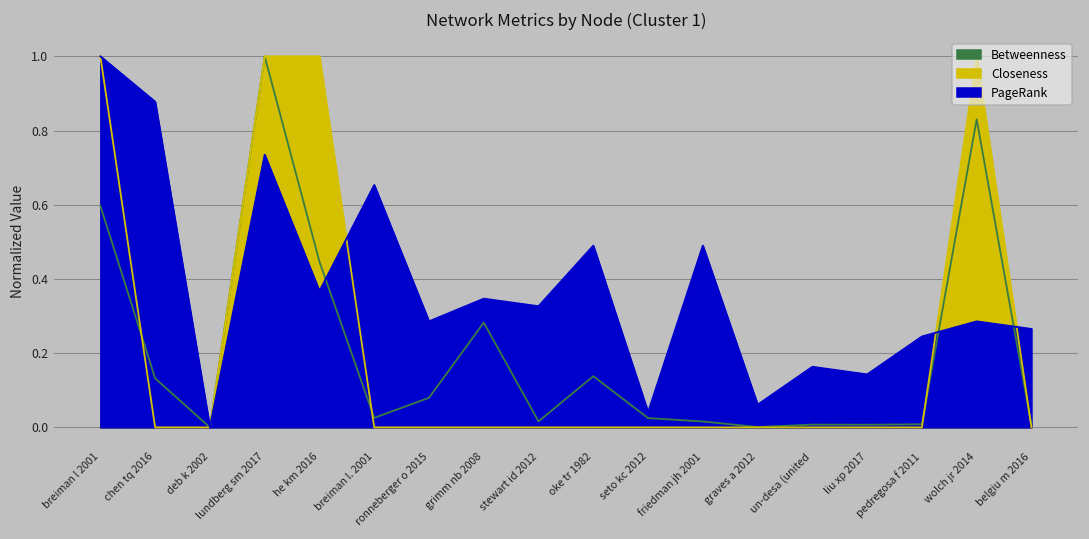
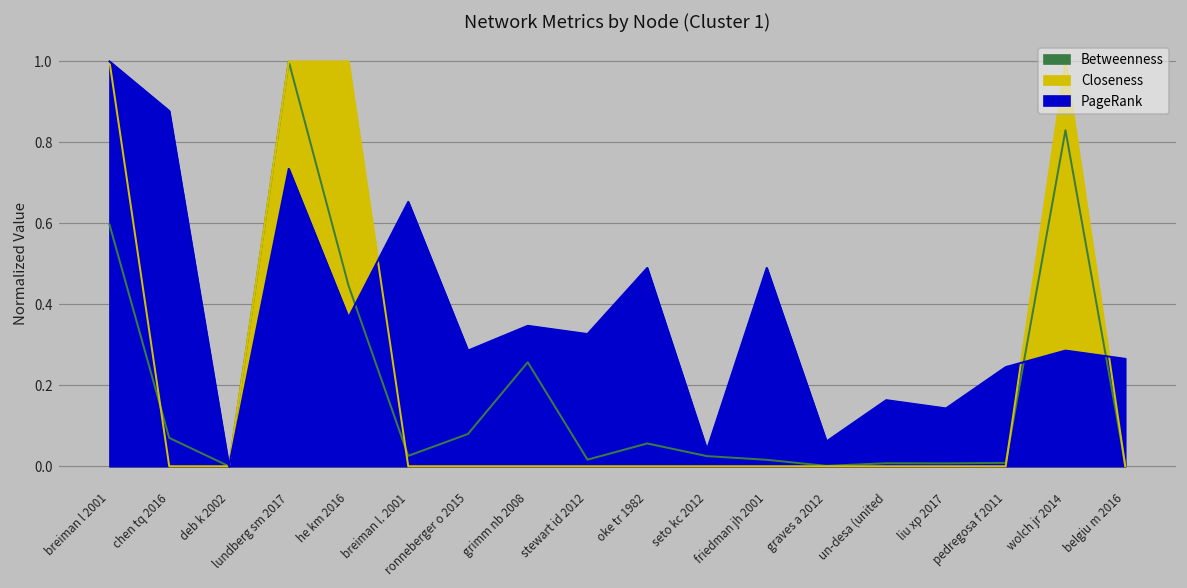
  {
    "Betweenness": {
      "breiman l 2001": 0.60,
-     "chen tq 2016": 0.13,
+     "chen tq 2016": 0.07,
      "he km 2016": 0.45,
      "breiman l. 2001": 0.03,
      "ronneberger o 2015": 0.08,
-     "grimm nb 2008": 0.28,
+     "grimm nb 2008": 0.26,
      "stewart id 2012": 0.02,
-     "oke tr 1982": 0.14,
+     "oke tr 1982": 0.06,
      "seto kc 2012": 0.02,
      "friedman jh 2001": 0.02,
      "pedregosa f 2011": 0.01,
      "wolch jr 2014": 0.83
    },
    "Closeness": {
      "chen tq 2016": 0.00,
      "he km 2016": 1.00,
      "breiman l. 2001": 0.00,
      "ronneberger o 2015": 0.00,
      "grimm nb 2008": 0.00,
      "stewart id 2012": 0.00,
      "oke tr 1982": 0.00,
      "seto kc 2012": 0.00,
      "friedman jh 2001": 0.00,
      "pedregosa f 2011": 0.00
    },
    "PageRank": {
      "chen tq 2016": 0.88,
      "lundberg sm 2017": 0.73,
      "he km 2016": 0.37,
      "breiman l. 2001": 0.65,
      "ronneberger o 2015": 0.29,
      "grimm nb 2008": 0.35,
      "stewart id 2012": 0.33,
      "oke tr 1982": 0.49,
      "seto kc 2012": 0.04,
      "friedman jh 2001": 0.49,
      "graves a 2012": 0.06,
      "un-desa (united": 0.16,
      "liu xp 2017": 0.14,
      "pedregosa f 2011": 0.24,
      "wolch jr 2014": 0.29,
      "belgiu m 2016": 0.27
    }
  }
